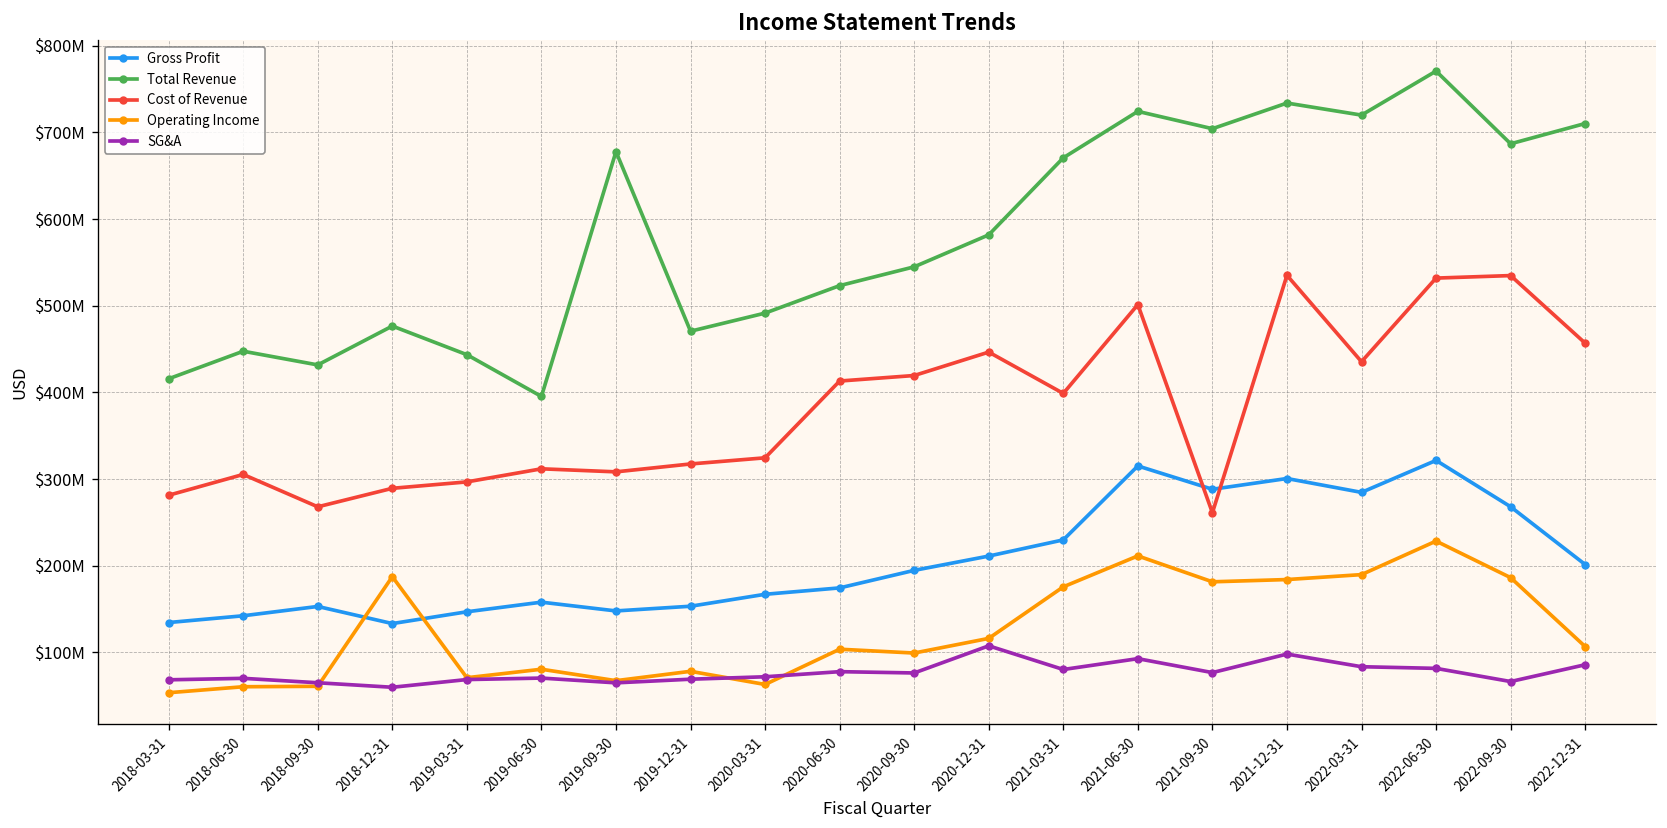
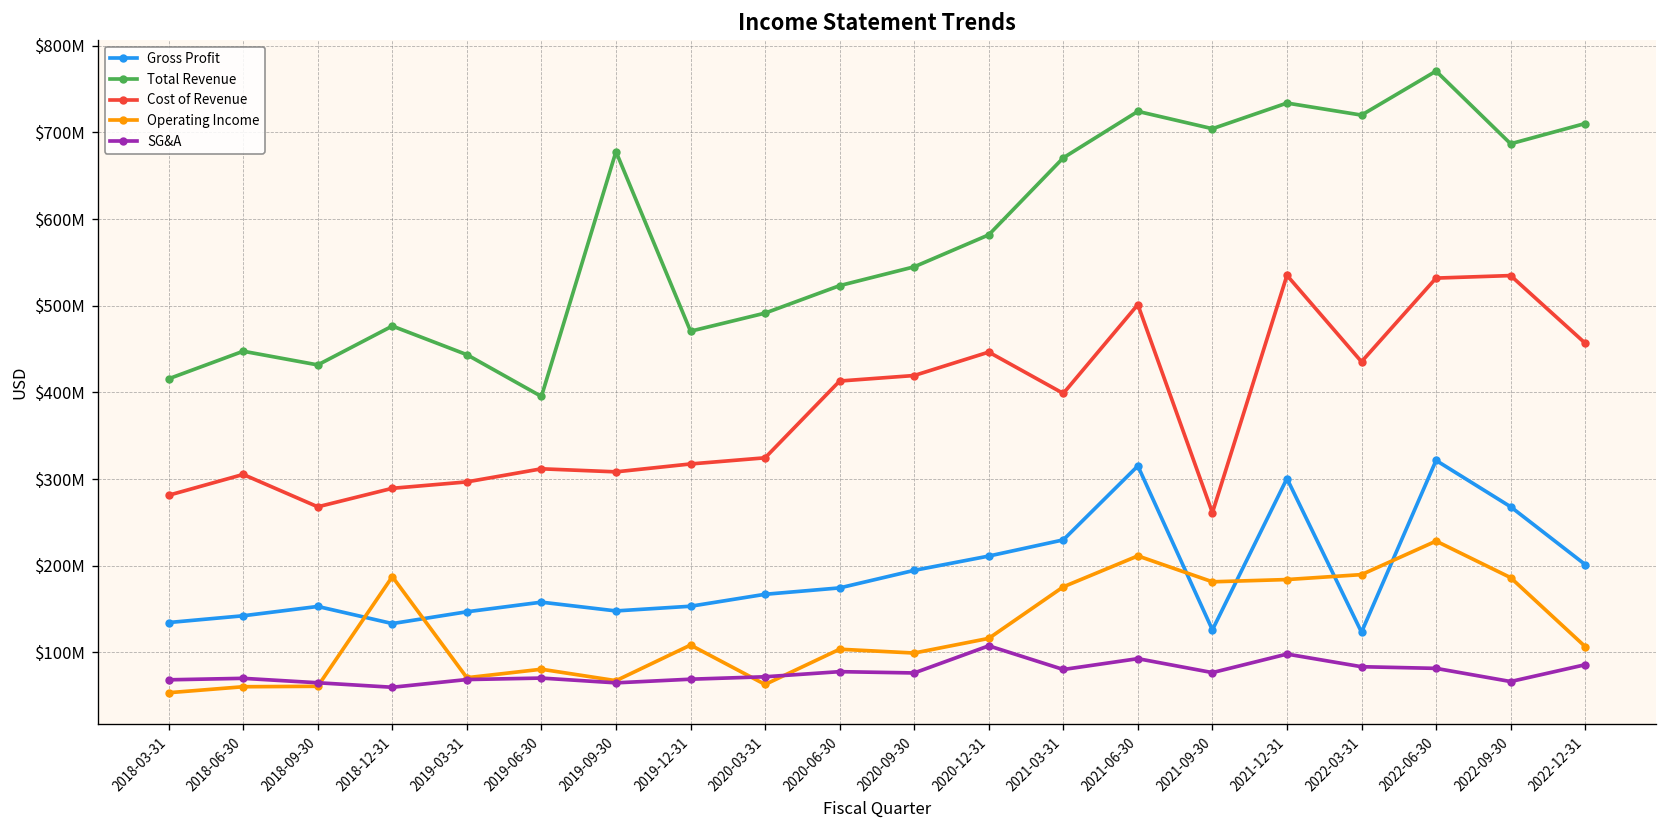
  {
    "Gross Profit": {
      "2018-03-31": "$130000000",
      "2018-06-30": "$140000000",
      "2018-09-30": "$150000000",
      "2018-12-31": "$130000000",
      "2019-03-31": "$150000000",
      "2019-06-30": "$160000000",
      "2019-09-30": "$150000000",
      "2019-12-31": "$150000000",
      "2020-03-31": "$170000000",
      "2020-06-30": "$170000000",
      "2020-09-30": "$190000000",
      "2020-12-31": "$210000000",
      "2021-03-31": "$230000000",
      "2021-06-30": "$320000000",
-     "2021-09-30": "$290000000",
+     "2021-09-30": "$130000000",
      "2021-12-31": "$300000000",
-     "2022-03-31": "$280000000",
+     "2022-03-31": "$120000000",
      "2022-06-30": "$320000000",
      "2022-09-30": "$270000000",
      "2022-12-31": "$200000000"
    },
    "Total Revenue": {
      "2018-03-31": "$420000000",
      "2018-06-30": "$450000000",
      "2018-09-30": "$430000000",
      "2018-12-31": "$480000000",
      "2019-03-31": "$440000000",
      "2019-06-30": "$400000000",
      "2019-09-30": "$680000000",
      "2019-12-31": "$470000000",
      "2020-03-31": "$490000000",
      "2020-06-30": "$520000000",
      "2020-09-30": "$540000000",
      "2020-12-31": "$580000000",
      "2021-03-31": "$670000000",
      "2021-06-30": "$720000000",
      "2021-09-30": "$700000000",
      "2021-12-31": "$730000000",
      "2022-03-31": "$720000000",
      "2022-06-30": "$770000000",
      "2022-09-30": "$690000000",
      "2022-12-31": "$710000000"
    },
    "Cost of Revenue": {
      "2018-03-31": "$280000000",
      "2018-06-30": "$310000000",
      "2018-09-30": "$270000000",
      "2018-12-31": "$290000000",
      "2019-03-31": "$300000000",
      "2019-06-30": "$310000000",
      "2019-09-30": "$310000000",
      "2019-12-31": "$320000000",
      "2020-03-31": "$320000000",
      "2020-06-30": "$410000000",
      "2020-09-30": "$420000000",
      "2020-12-31": "$450000000",
      "2021-03-31": "$400000000",
      "2021-06-30": "$500000000",
      "2021-09-30": "$260000000",
      "2021-12-31": "$540000000",
      "2022-03-31": "$440000000",
      "2022-06-30": "$530000000",
      "2022-09-30": "$530000000",
      "2022-12-31": "$460000000"
    },
    "Operating Income": {
      "2018-03-31": "$50000000",
      "2018-06-30": "$60000000",
      "2018-09-30": "$60000000",
      "2018-12-31": "$190000000",
      "2019-06-30": "$80000000",
-     "2019-12-31": "$80000000",
+     "2019-12-31": "$110000000",
      "2020-03-31": "$60000000",
      "2020-06-30": "$100000000",
      "2020-09-30": "$100000000",
      "2020-12-31": "$120000000",
      "2021-03-31": "$180000000",
      "2021-06-30": "$210000000",
      "2021-09-30": "$180000000",
      "2021-12-31": "$180000000",
      "2022-03-31": "$190000000",
      "2022-06-30": "$230000000",
      "2022-09-30": "$190000000",
      "2022-12-31": "$110000000"
    },
    "SG&A": {
      "2018-03-31": "$70000000",
      "2018-06-30": "$70000000",
      "2018-09-30": "$60000000",
      "2018-12-31": "$60000000",
      "2019-06-30": "$70000000",
      "2019-12-31": "$70000000",
      "2020-03-31": "$70000000",
      "2020-06-30": "$80000000",
      "2020-09-30": "$80000000",
      "2020-12-31": "$110000000",
      "2021-03-31": "$80000000",
      "2021-06-30": "$90000000",
      "2021-09-30": "$80000000",
      "2021-12-31": "$100000000",
      "2022-03-31": "$80000000",
      "2022-06-30": "$80000000",
      "2022-09-30": "$70000000",
      "2022-12-31": "$90000000"
    }
  }
